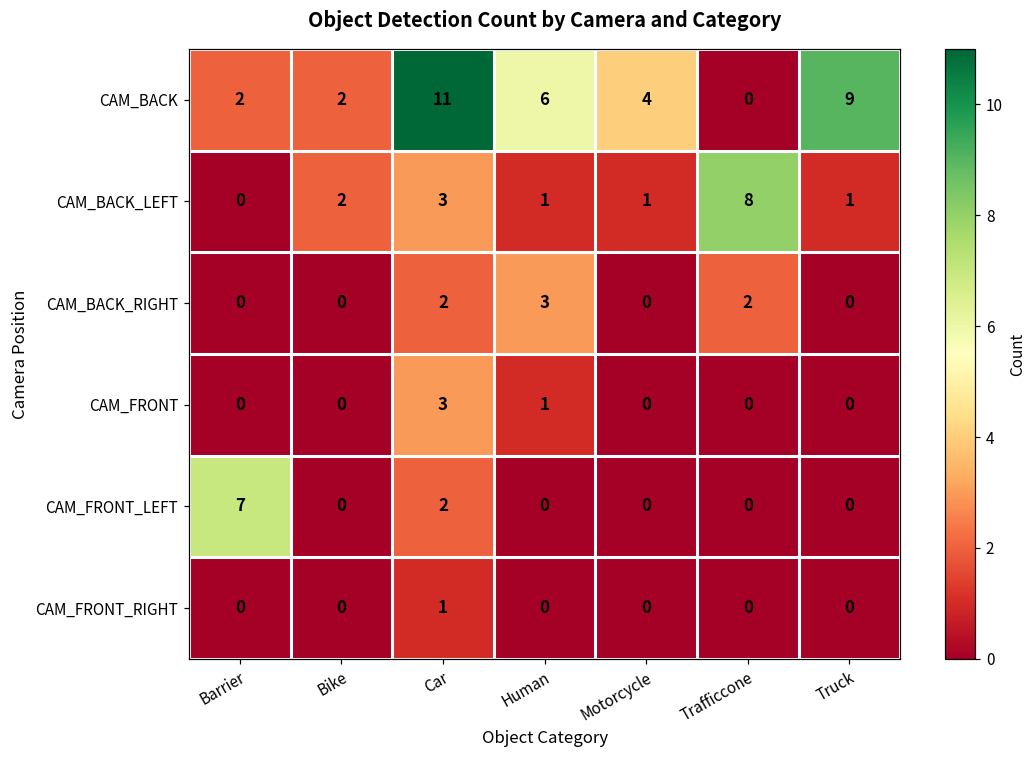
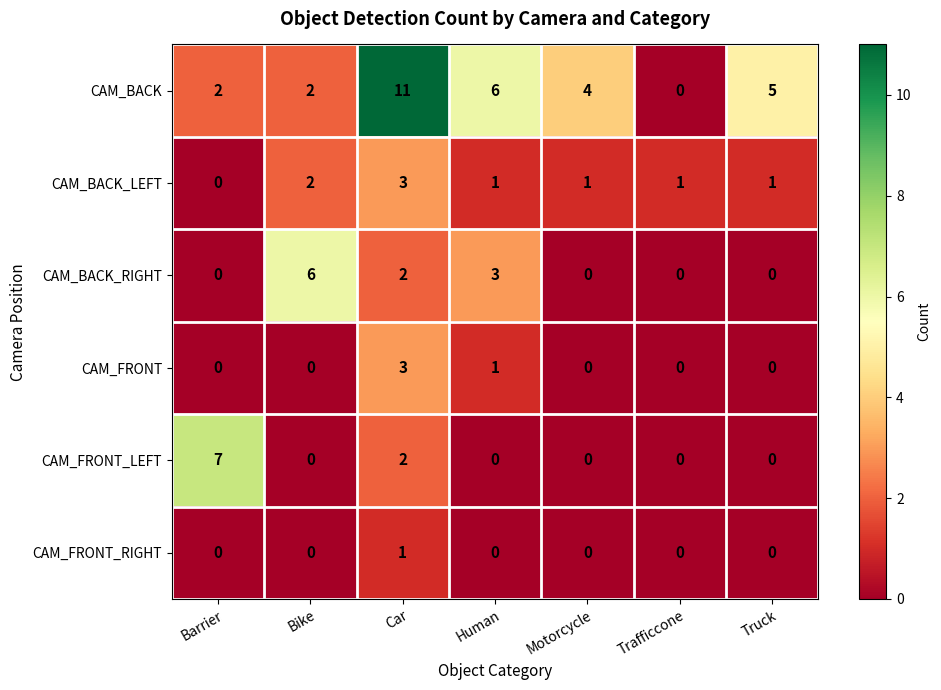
  {
    "CAM_BACK": {
      "Barrier": 2,
      "Bike": 2,
      "Car": 11,
      "Human": 6,
      "Motorcycle": 4,
      "Trafficcone": 0,
-     "Truck": 9
+     "Truck": 5
    },
    "CAM_BACK_LEFT": {
      "Barrier": 0,
      "Bike": 2,
      "Car": 3,
      "Human": 1,
      "Motorcycle": 1,
-     "Trafficcone": 8,
+     "Trafficcone": 1,
      "Truck": 1
    },
    "CAM_BACK_RIGHT": {
      "Barrier": 0,
-     "Bike": 0,
+     "Bike": 6,
      "Car": 2,
      "Human": 3,
      "Motorcycle": 0,
-     "Trafficcone": 2,
+     "Trafficcone": 0,
      "Truck": 0
    },
    "CAM_FRONT": {
      "Barrier": 0,
      "Bike": 0,
      "Car": 3,
      "Human": 1,
      "Motorcycle": 0,
      "Trafficcone": 0,
      "Truck": 0
    },
    "CAM_FRONT_LEFT": {
      "Barrier": 7,
      "Bike": 0,
      "Car": 2,
      "Human": 0,
      "Motorcycle": 0,
      "Trafficcone": 0,
      "Truck": 0
    },
    "CAM_FRONT_RIGHT": {
      "Barrier": 0,
      "Bike": 0,
      "Car": 1,
      "Human": 0,
      "Motorcycle": 0,
      "Trafficcone": 0,
      "Truck": 0
    }
  }
